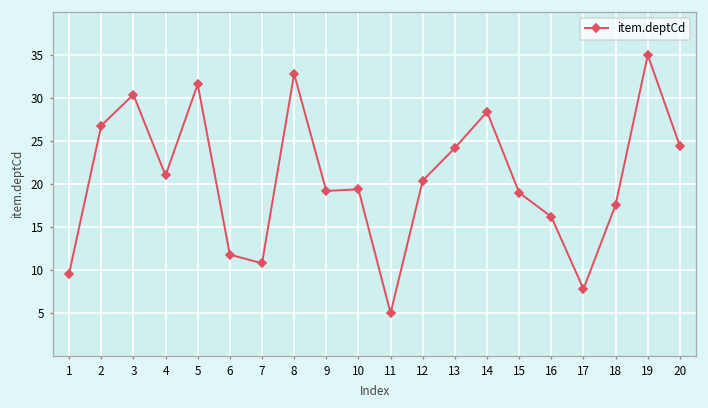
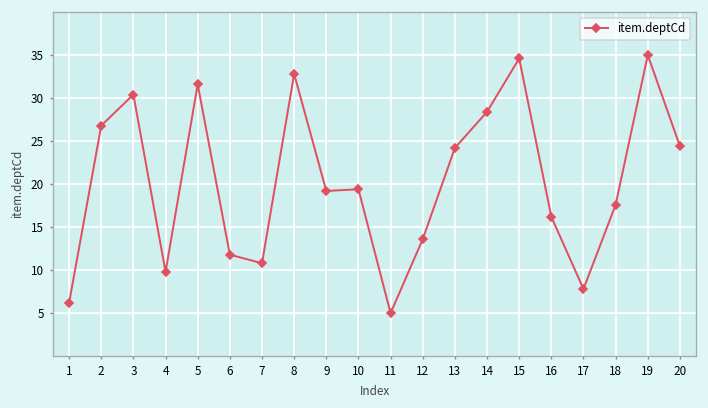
  {
-   "1": 10,
+   "1": 6,
    "2": 27,
    "3": 30,
-   "4": 21,
+   "4": 10,
    "5": 32,
    "6": 12,
    "7": 11,
    "8": 33,
    "9": 19,
    "10": 19,
    "11": 5,
-   "12": 20,
+   "12": 14,
    "13": 24,
    "14": 28,
-   "15": 19,
+   "15": 35,
    "16": 16,
    "17": 8,
    "18": 18,
    "19": 35,
    "20": 24
  }
